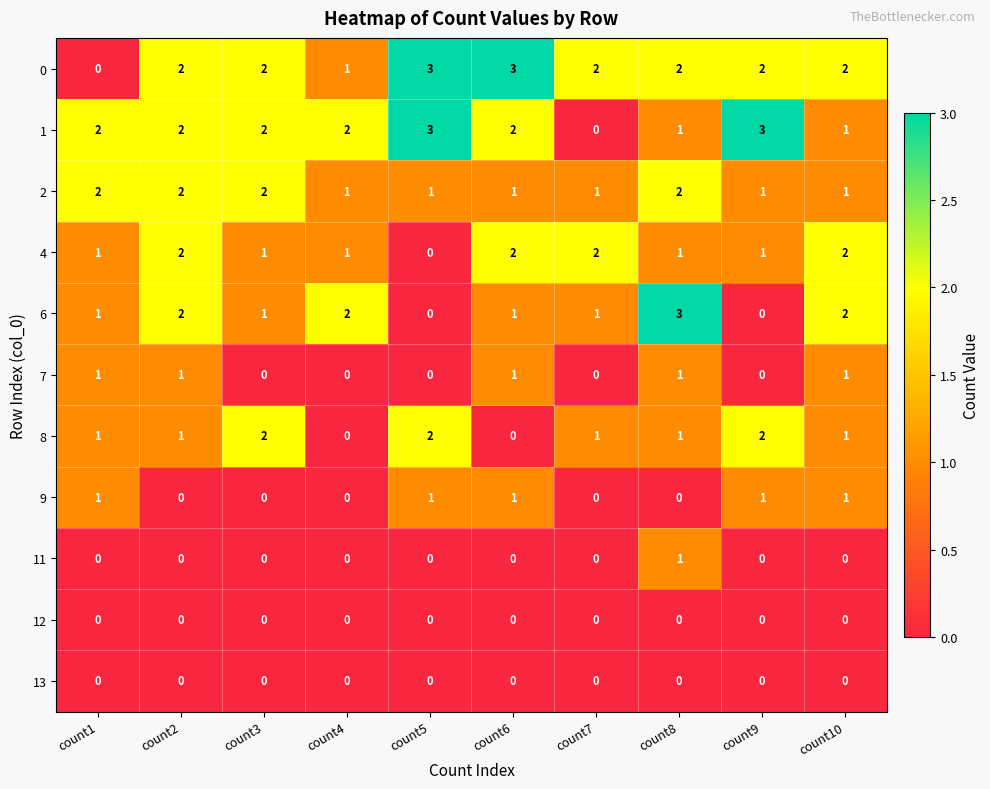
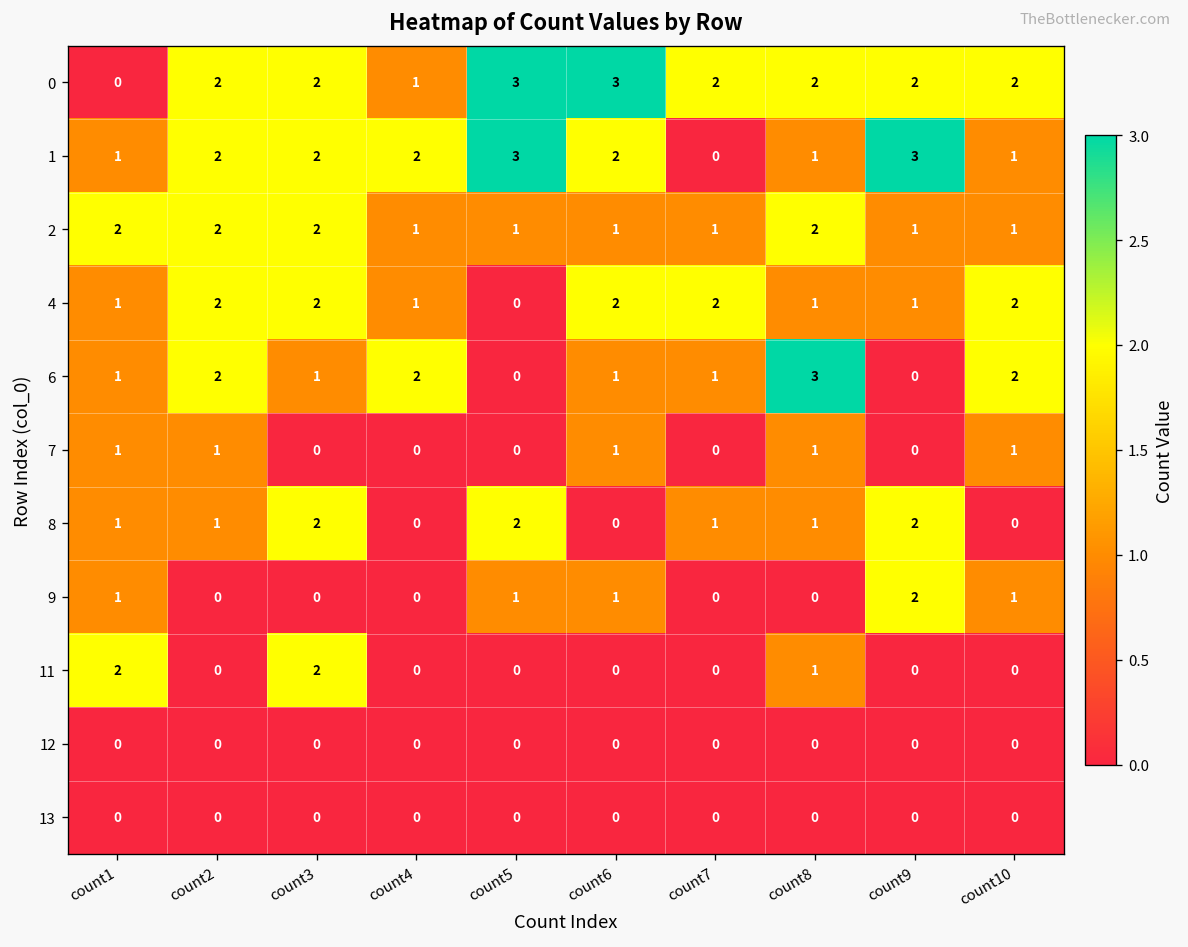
  {
    "0": {
      "count1": 0,
      "count2": 2,
      "count3": 2,
      "count4": 1,
      "count5": 3,
      "count6": 3,
      "count7": 2,
      "count8": 2,
      "count9": 2,
      "count10": 2
    },
    "1": {
-     "count1": 2,
+     "count1": 1,
      "count2": 2,
      "count3": 2,
      "count4": 2,
      "count5": 3,
      "count6": 2,
      "count7": 0,
      "count8": 1,
      "count9": 3,
      "count10": 1
    },
    "2": {
      "count1": 2,
      "count2": 2,
      "count3": 2,
      "count4": 1,
      "count5": 1,
      "count6": 1,
      "count7": 1,
      "count8": 2,
      "count9": 1,
      "count10": 1
    },
    "4": {
      "count1": 1,
      "count2": 2,
-     "count3": 1,
+     "count3": 2,
      "count4": 1,
      "count5": 0,
      "count6": 2,
      "count7": 2,
      "count8": 1,
      "count9": 1,
      "count10": 2
    },
    "6": {
      "count1": 1,
      "count2": 2,
      "count3": 1,
      "count4": 2,
      "count5": 0,
      "count6": 1,
      "count7": 1,
      "count8": 3,
      "count9": 0,
      "count10": 2
    },
    "7": {
      "count1": 1,
      "count2": 1,
      "count3": 0,
      "count4": 0,
      "count5": 0,
      "count6": 1,
      "count7": 0,
      "count8": 1,
      "count9": 0,
      "count10": 1
    },
    "8": {
      "count1": 1,
      "count2": 1,
      "count3": 2,
      "count4": 0,
      "count5": 2,
      "count6": 0,
      "count7": 1,
      "count8": 1,
      "count9": 2,
-     "count10": 1
+     "count10": 0
    },
    "9": {
      "count1": 1,
      "count2": 0,
      "count3": 0,
      "count4": 0,
      "count5": 1,
      "count6": 1,
      "count7": 0,
      "count8": 0,
-     "count9": 1,
+     "count9": 2,
      "count10": 1
    },
    "11": {
-     "count1": 0,
+     "count1": 2,
      "count2": 0,
-     "count3": 0,
+     "count3": 2,
      "count4": 0,
      "count5": 0,
      "count6": 0,
      "count7": 0,
      "count8": 1,
      "count9": 0,
      "count10": 0
    },
    "12": {
      "count1": 0,
      "count2": 0,
      "count3": 0,
      "count4": 0,
      "count5": 0,
      "count6": 0,
      "count7": 0,
      "count8": 0,
      "count9": 0,
      "count10": 0
    },
    "13": {
      "count1": 0,
      "count2": 0,
      "count3": 0,
      "count4": 0,
      "count5": 0,
      "count6": 0,
      "count7": 0,
      "count8": 0,
      "count9": 0,
      "count10": 0
    }
  }
